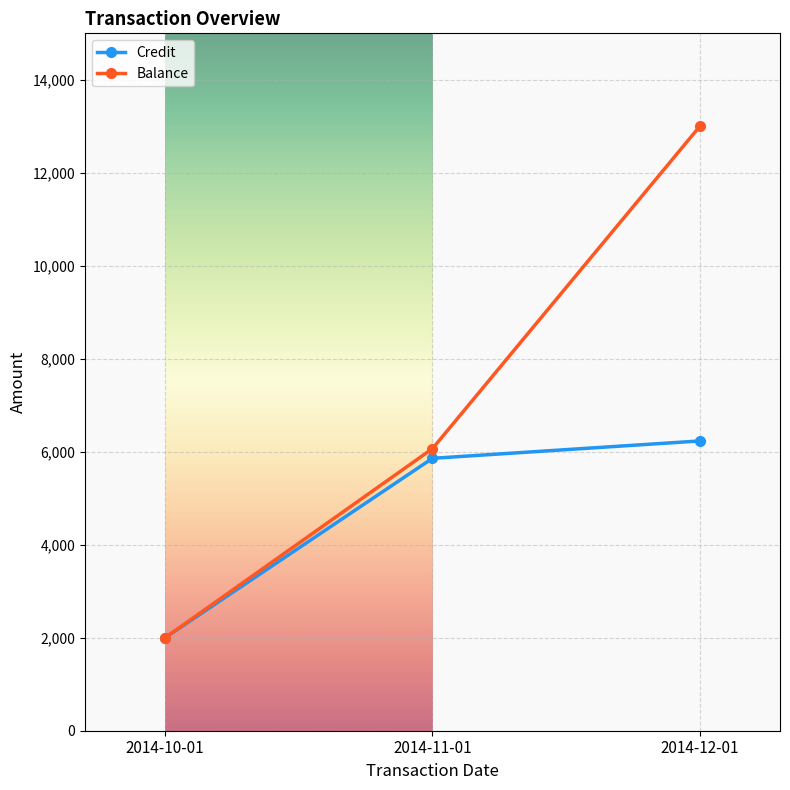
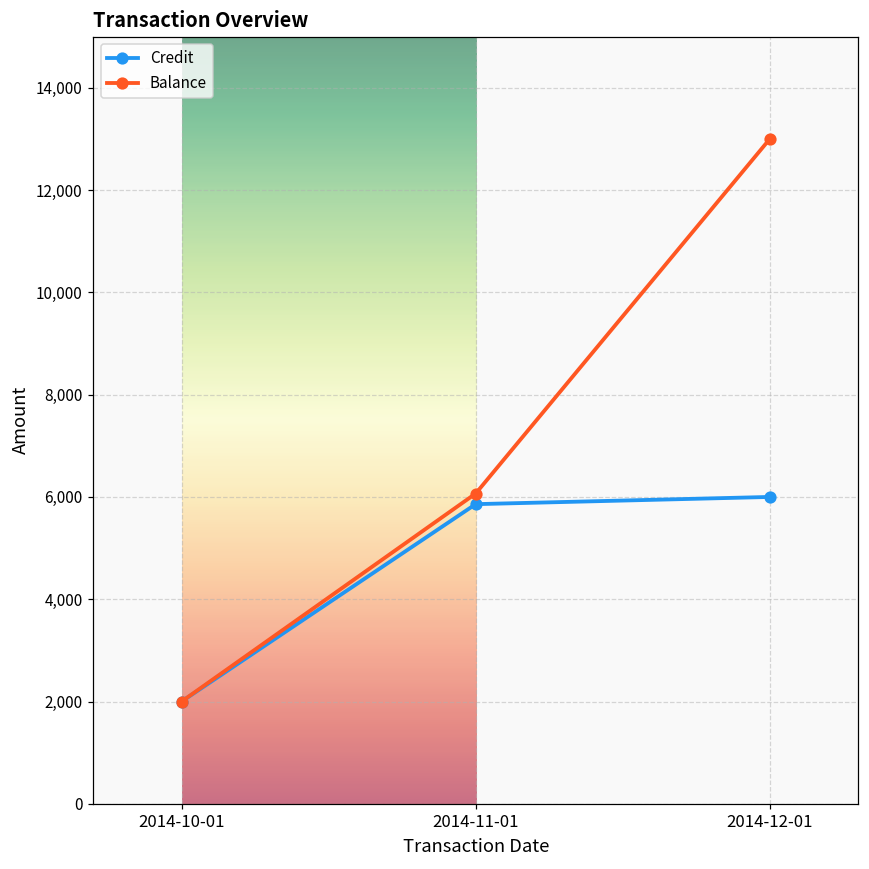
  {
    "Credit": {
      "2014-11-01": "5,900",
-     "2014-12-01": "6,200"
+     "2014-12-01": "6,000"
    },
    "Balance": {
      "2014-11-01": "6,100",
      "2014-12-01": "13,000"
    }
  }
